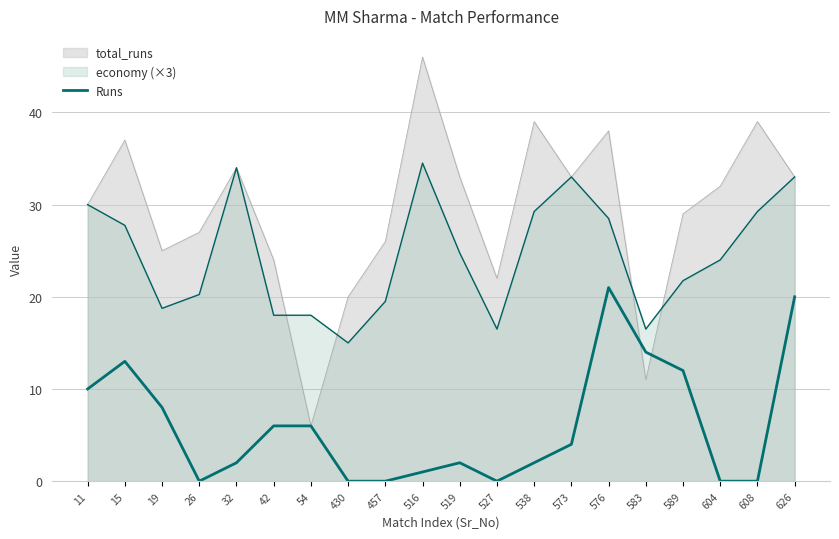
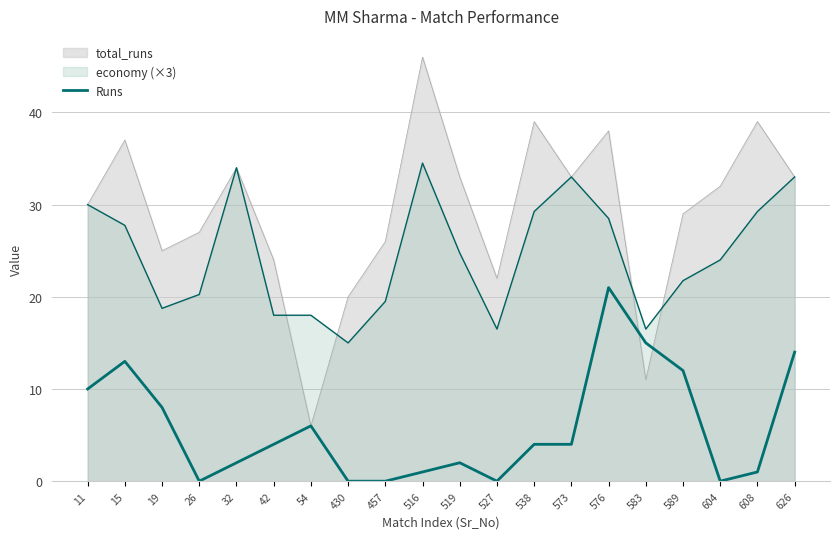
  {
    "Runs": {
      "11": 10,
      "15": 13,
      "19": 8,
      "26": 0,
      "32": 2,
-     "42": 6,
+     "42": 4,
      "430": 0,
      "457": 0,
      "516": 1,
      "519": 2,
      "527": 0,
-     "538": 2,
+     "538": 4,
      "573": 4,
      "576": 21,
-     "583": 14,
+     "583": 15,
      "589": 12,
      "604": 0,
-     "608": 0,
-     "626": 20
+     "608": 1,
+     "626": 14
    }
  }
